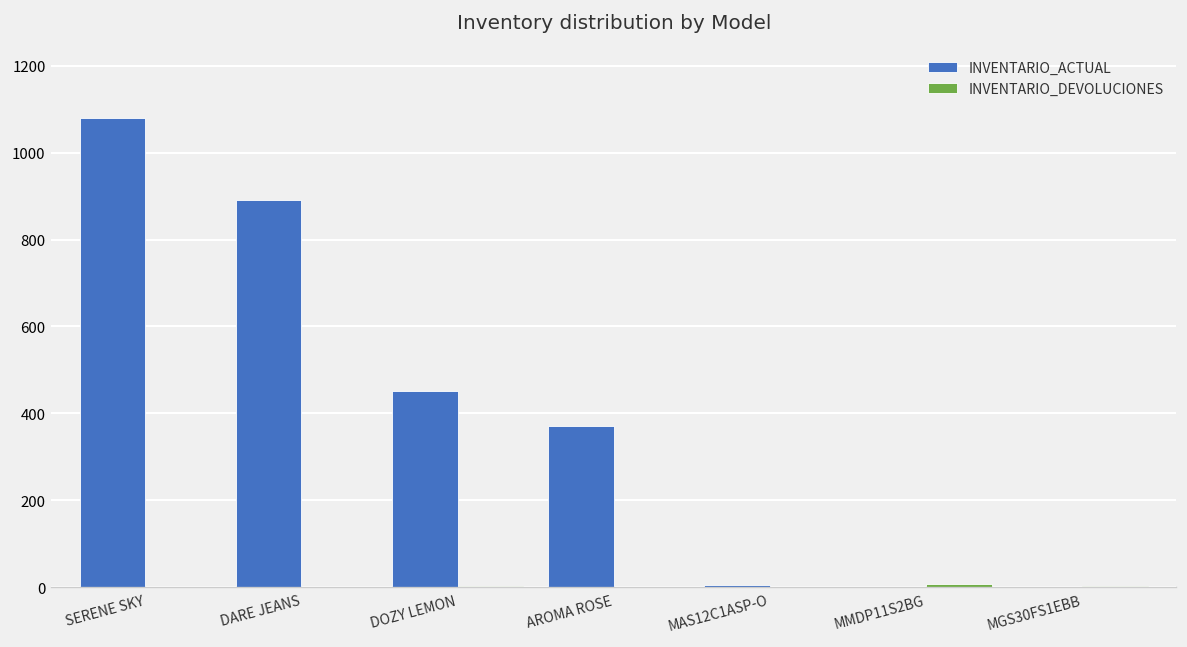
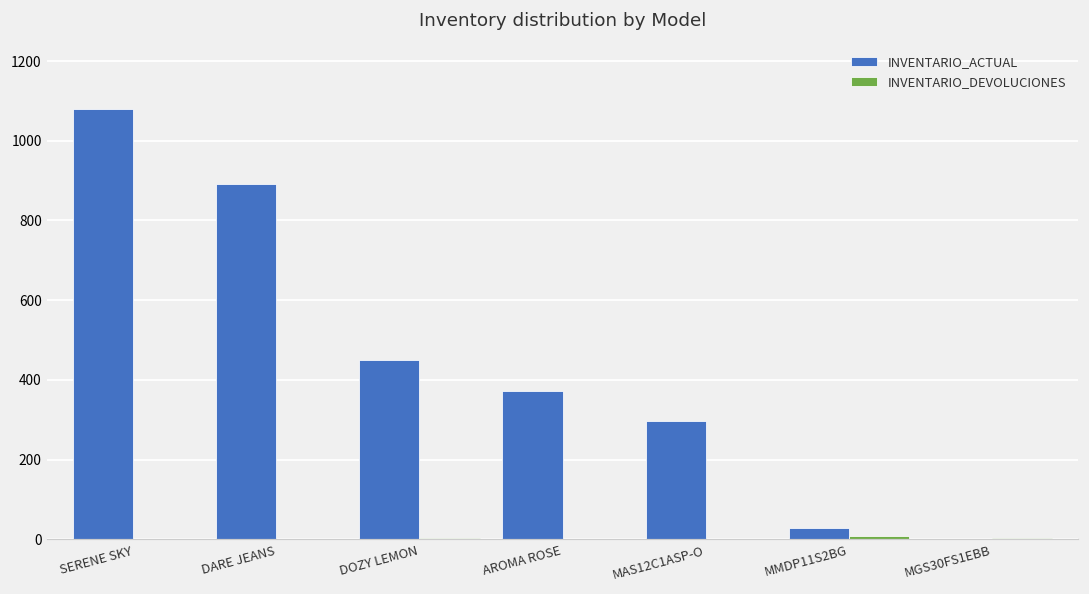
  {
    "INVENTARIO_ACTUAL": {
      "SERENE SKY": 1080,
      "DARE JEANS": 890,
      "DOZY LEMON": 450,
      "AROMA ROSE": 370,
-     "MAS12C1ASP-O": 10,
-     "MMDP11S2BG": 0,
+     "MAS12C1ASP-O": 300,
+     "MMDP11S2BG": 30,
      "MGS30FS1EBB": 0
    },
    "INVENTARIO_DEVOLUCIONES": {
      "SERENE SKY": 0,
      "AROMA ROSE": 0,
      "MAS12C1ASP-O": 0,
      "MMDP11S2BG": 10
    }
  }
